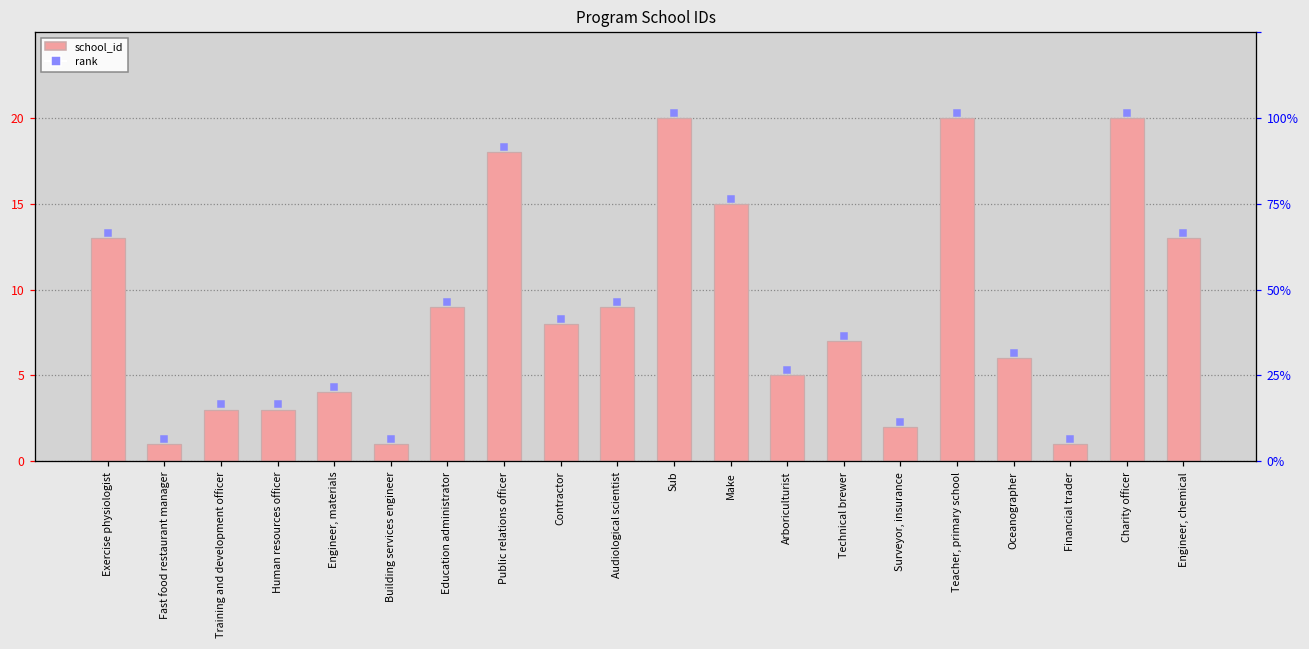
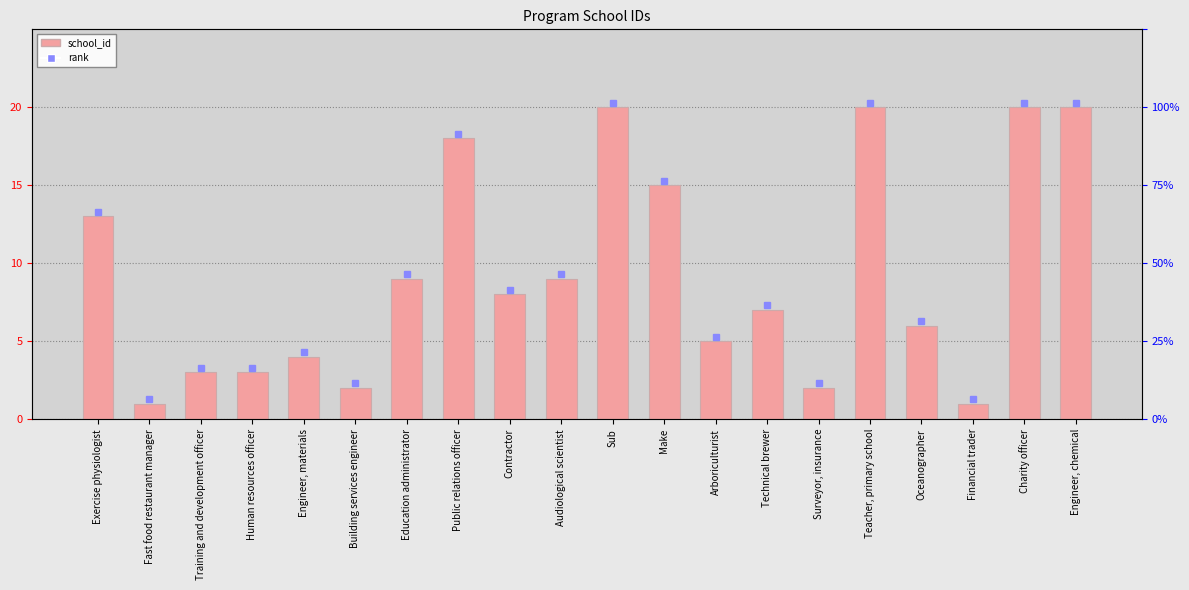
  {
    "school_id": {
      "Exercise physiologist": 13,
      "Fast food restaurant manager": 1,
      "Training and development officer": 3,
      "Human resources officer": 3,
      "Engineer, materials": 4,
-     "Building services engineer": 1,
+     "Building services engineer": 2,
      "Education administrator": 9,
      "Public relations officer": 18,
      "Contractor": 8,
      "Audiological scientist": 9,
      "Sub": 20,
      "Make": 15,
      "Arboriculturist": 5,
      "Technical brewer": 7,
      "Surveyor, insurance": 2,
      "Teacher, primary school": 20,
      "Oceanographer": 6,
      "Financial trader": 1,
      "Charity officer": 20,
-     "Engineer, chemical": 13
+     "Engineer, chemical": 20
    }
  }
